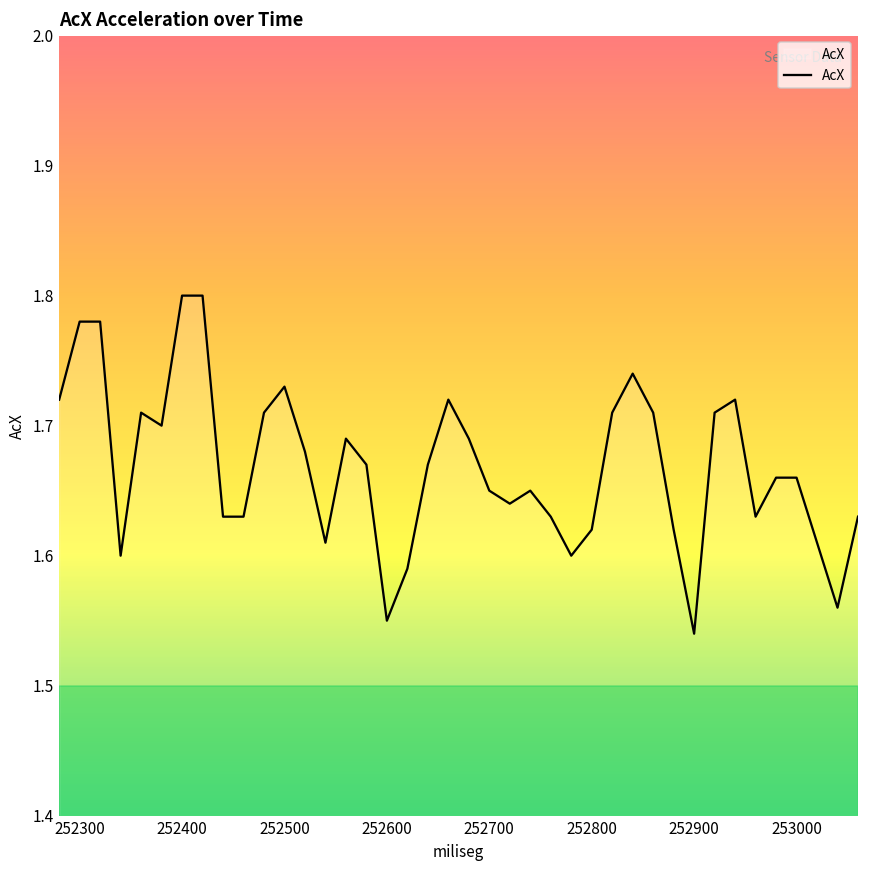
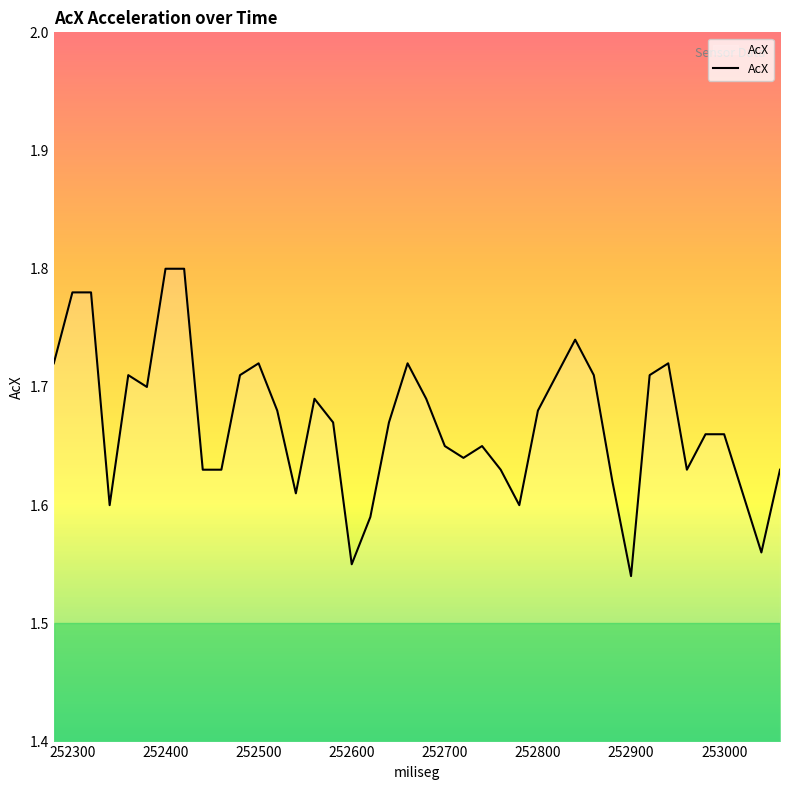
  {
    "252300": 1.78,
    "252400": 1.80,
-   "252500": 1.73,
+   "252500": 1.72,
    "252600": 1.55,
    "252700": 1.65,
-   "252800": 1.62,
+   "252800": 1.68,
    "252900": 1.54,
    "253000": 1.66
  }
